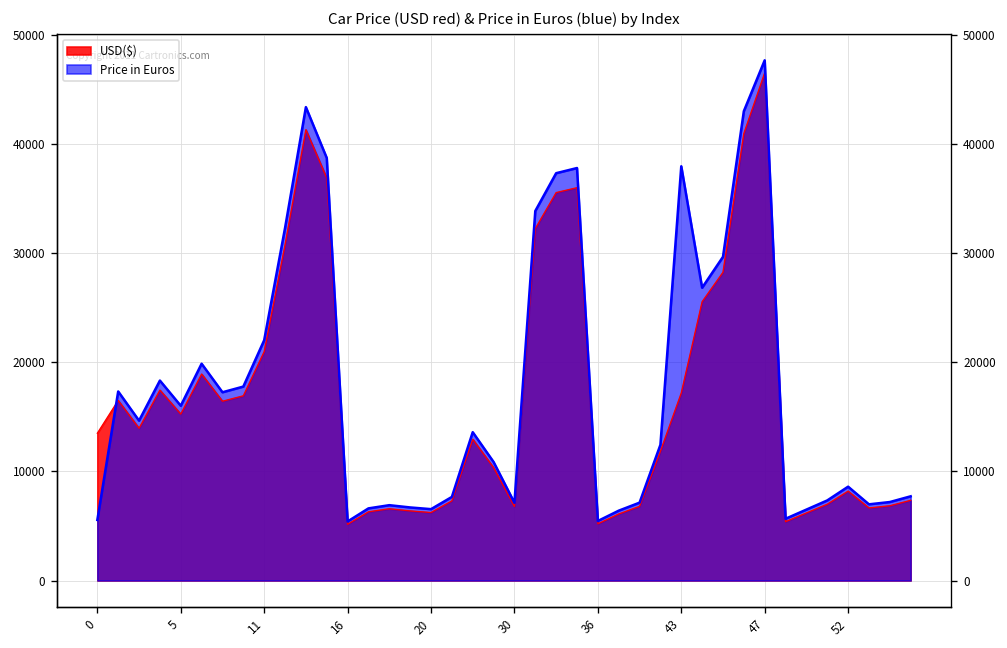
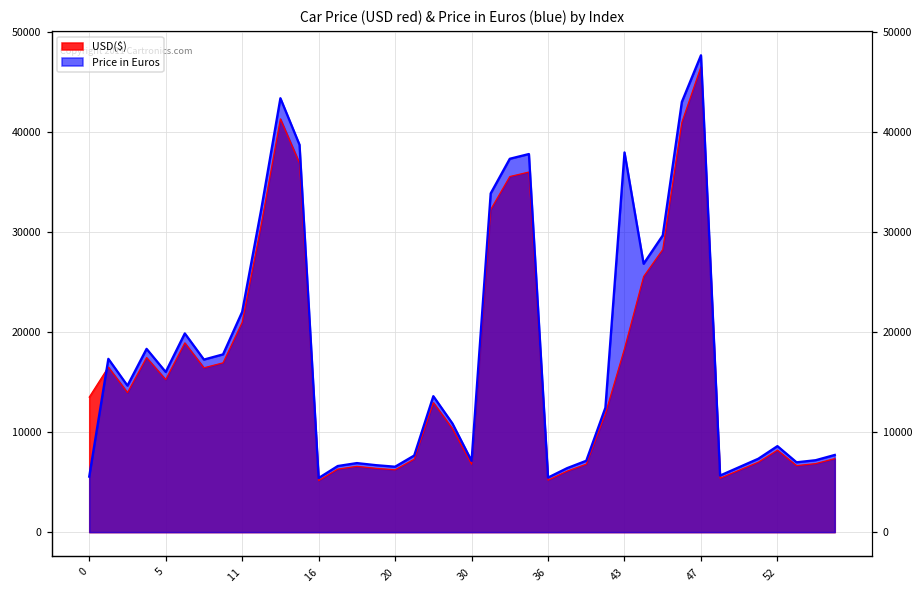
  {
    "USD($)": {
      "0": 13000,
      "20": 6000,
-     "43": 17000,
+     "43": 18000,
      "47": 47000,
      "52": 8000
    },
    "Price in Euros": {
      "0": 6000,
      "20": 7000,
      "43": 38000,
      "47": 48000,
      "52": 9000
    }
  }
